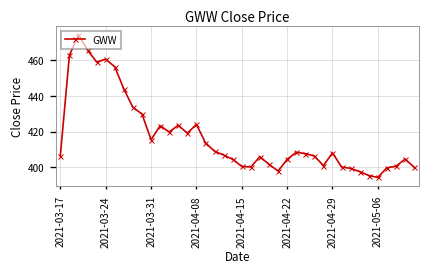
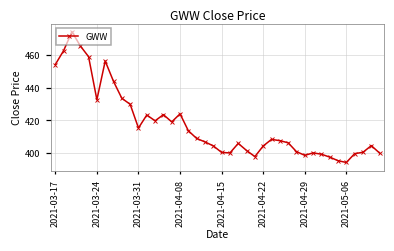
  {
-   "2021-03-17": 407,
-   "2021-03-24": 461,
+   "2021-03-17": 454,
+   "2021-03-24": 433,
    "2021-03-31": 415,
    "2021-04-08": 424,
    "2021-04-15": 400,
    "2021-04-22": 404,
-   "2021-04-29": 408,
+   "2021-04-29": 399,
    "2021-05-06": 394
  }
